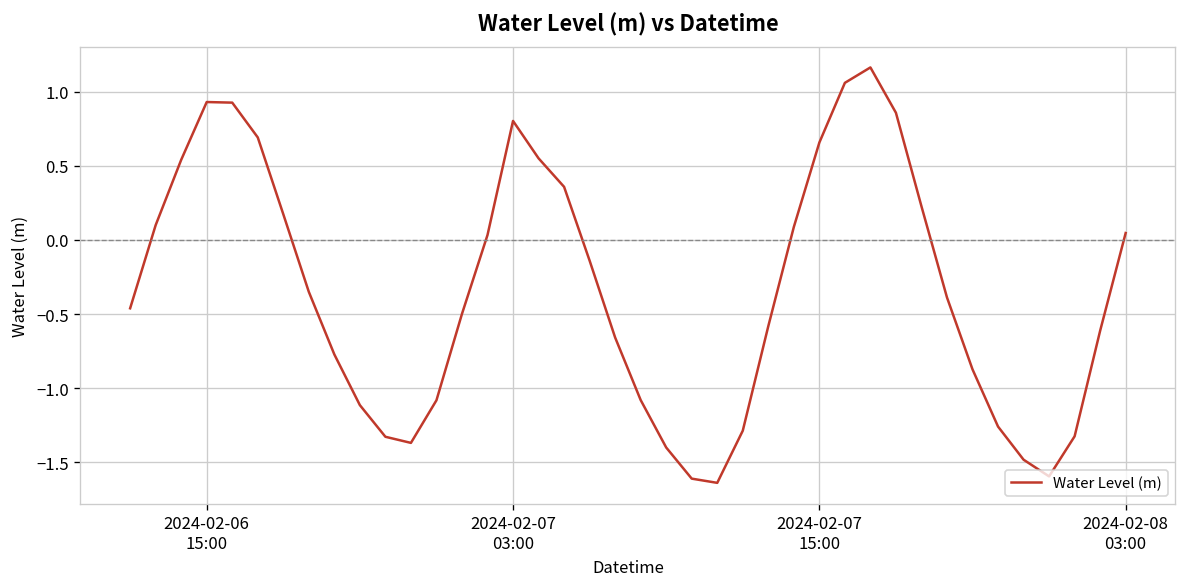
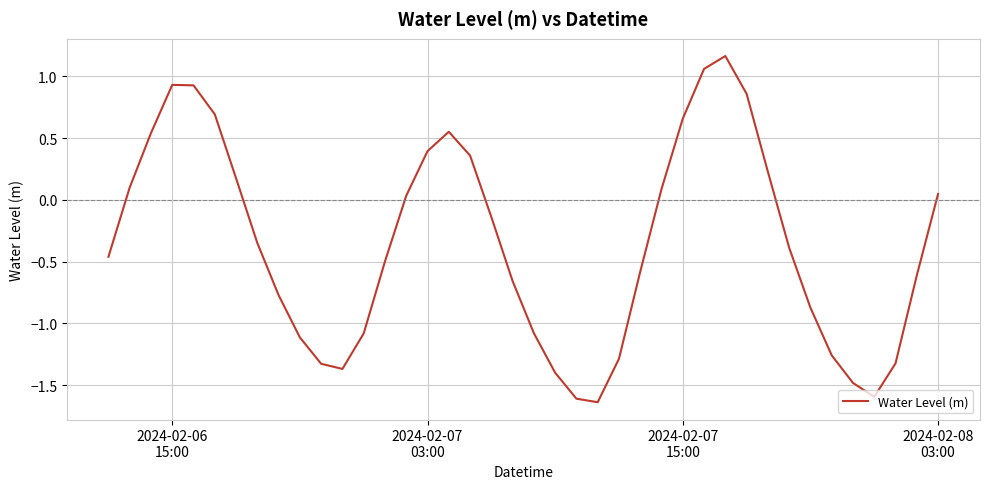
  {
    "2024-02-06 15:00": 0.93,
-   "2024-02-07 03:00": 0.80,
+   "2024-02-07 03:00": 0.39,
    "2024-02-07 15:00": 0.66,
    "2024-02-08 03:00": 0.05
  }
